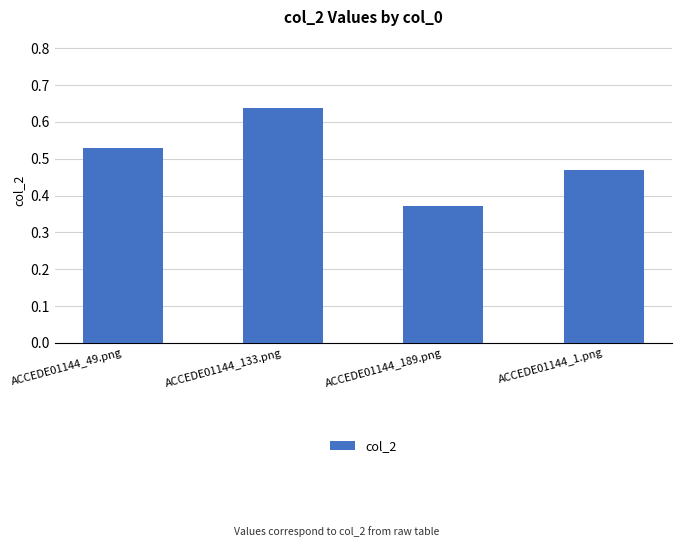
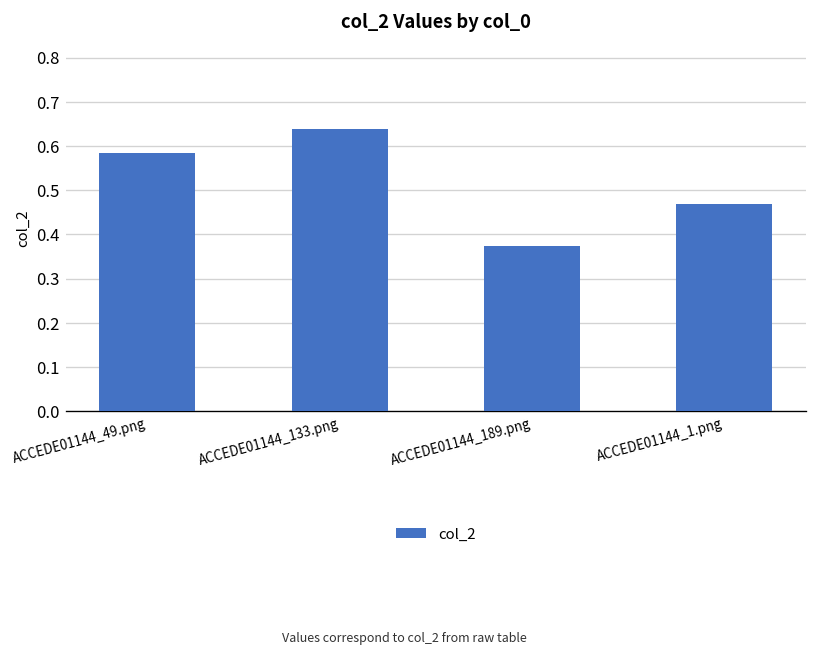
  {
-   "ACCEDE01144_49.png": 0.53,
+   "ACCEDE01144_49.png": 0.58,
    "ACCEDE01144_133.png": 0.64,
    "ACCEDE01144_189.png": 0.37,
    "ACCEDE01144_1.png": 0.47
  }
